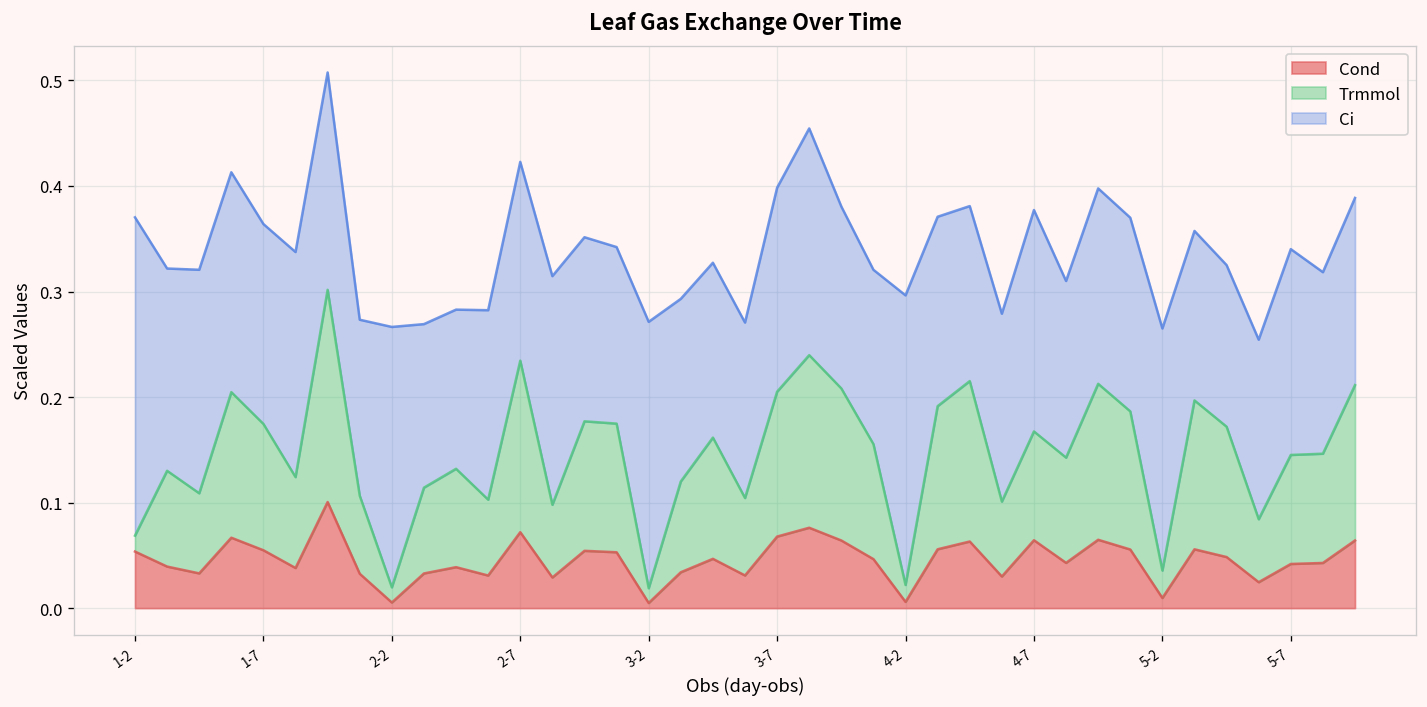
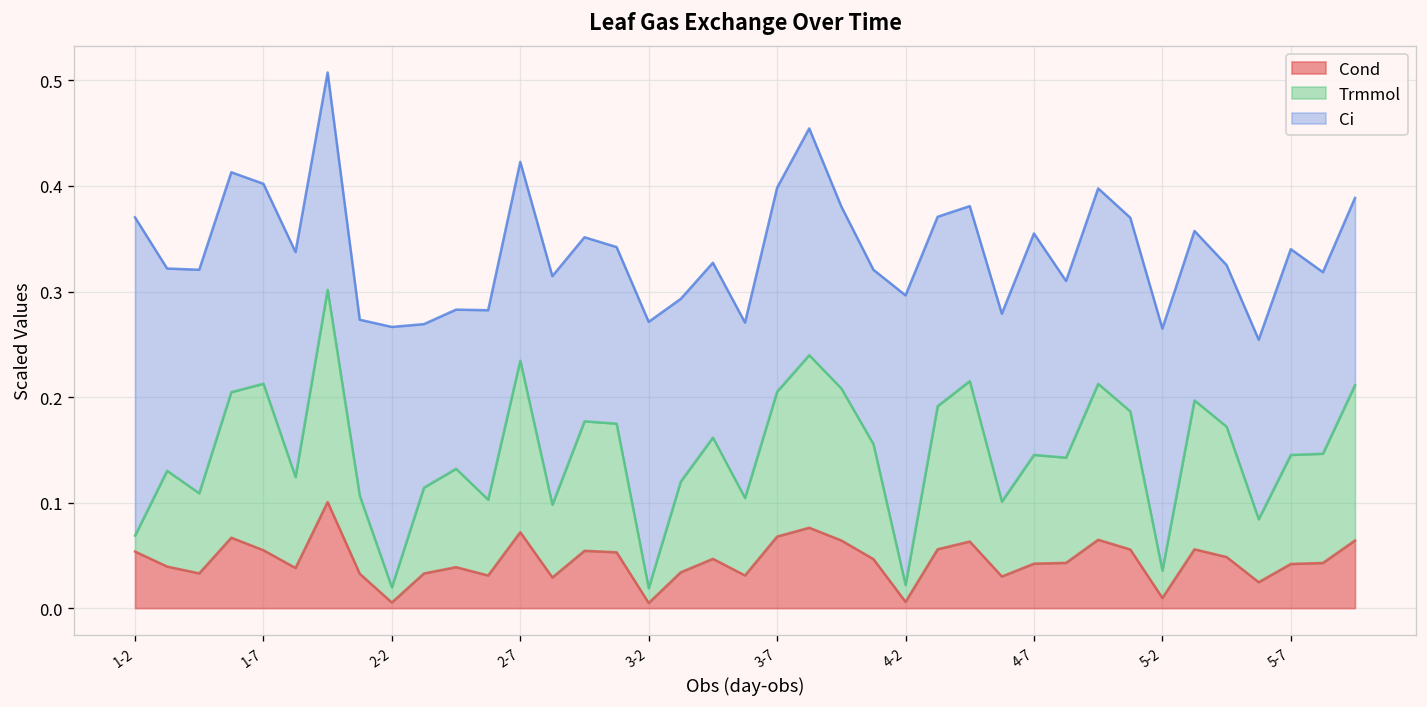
  {
    "Cond": {
      "1-2": 0.05,
      "1-7": 0.05,
      "2-2": 0.01,
      "2-7": 0.07,
      "3-2": 0.00,
      "3-7": 0.07,
      "4-2": 0.01,
-     "4-7": 0.06,
+     "4-7": 0.04,
      "5-2": 0.01,
      "5-7": 0.04
    },
    "Trmmol": {
      "1-2": 0.02,
-     "1-7": 0.12,
+     "1-7": 0.16,
      "2-2": 0.01,
      "2-7": 0.16,
      "3-2": 0.01,
      "3-7": 0.14,
      "4-2": 0.02,
      "4-7": 0.10,
      "5-2": 0.03,
      "5-7": 0.10
    },
    "Ci": {
      "1-2": 0.30,
      "1-7": 0.19,
      "2-2": 0.25,
      "2-7": 0.19,
      "3-2": 0.25,
      "3-7": 0.19,
      "4-2": 0.27,
      "4-7": 0.21,
      "5-2": 0.23,
      "5-7": 0.20
    }
  }
